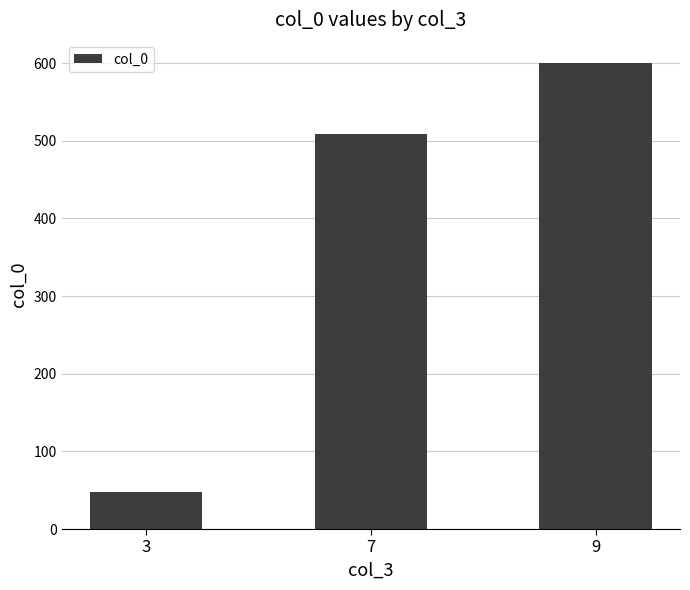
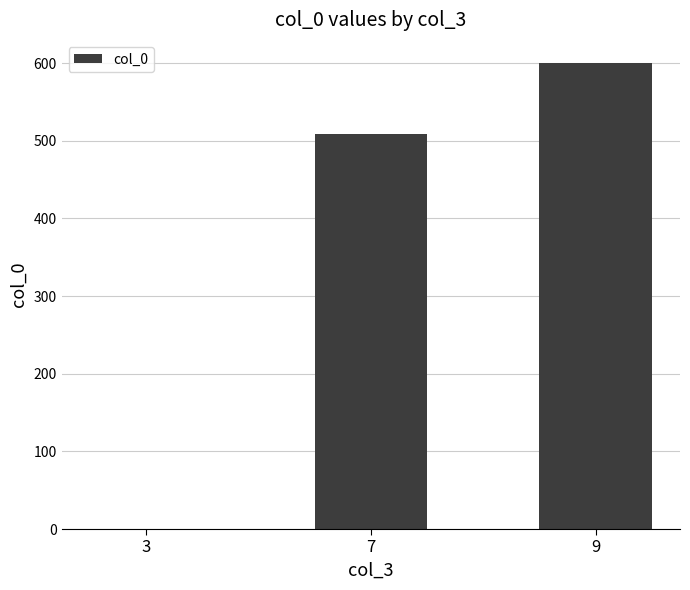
  {
-   "3": 50,
+   "3": 0,
    "7": 510,
    "9": 600
  }
